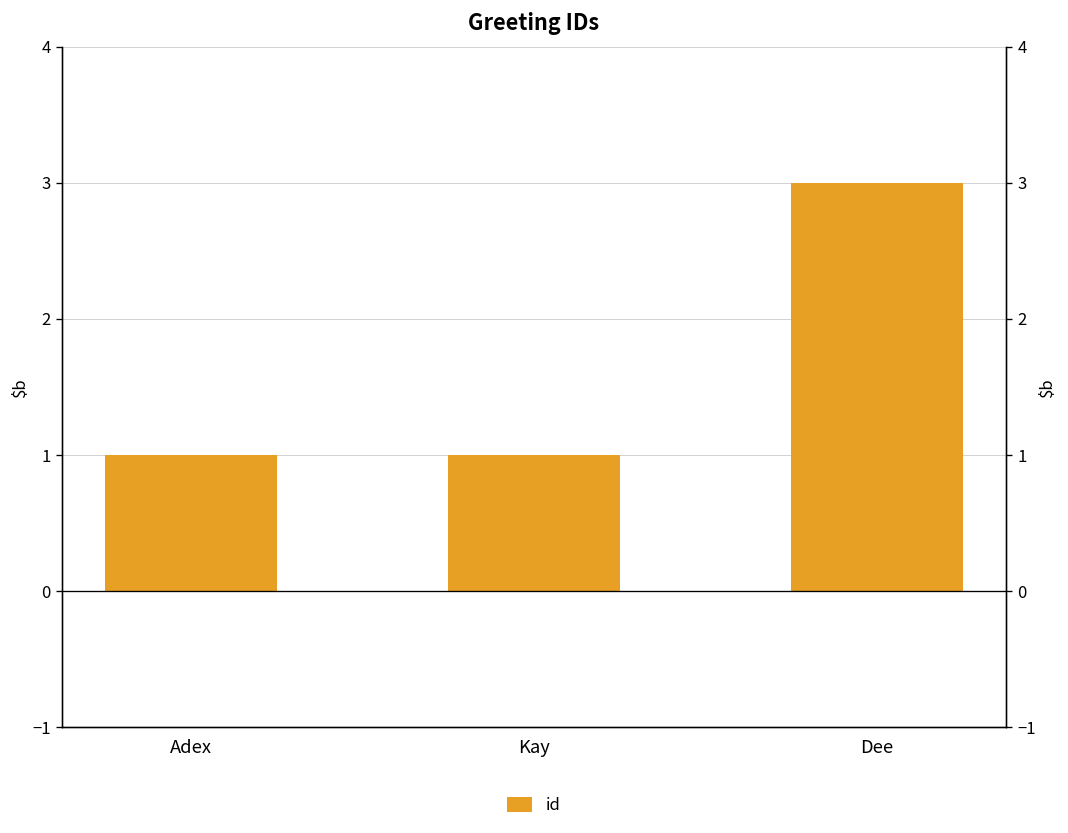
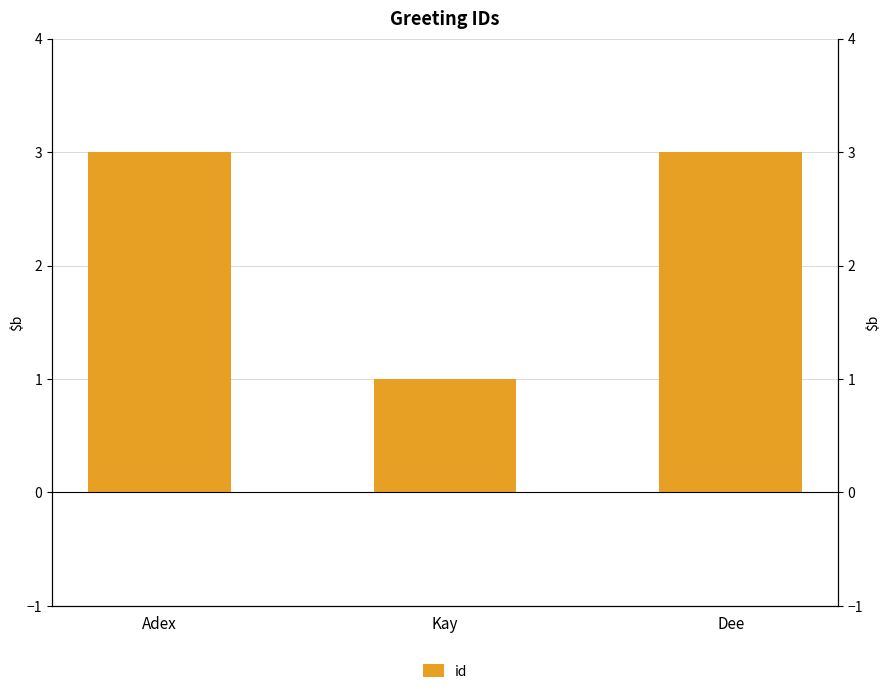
  {
-   "Adex": 1,
+   "Adex": 3,
    "Kay": 1,
    "Dee": 3
  }
